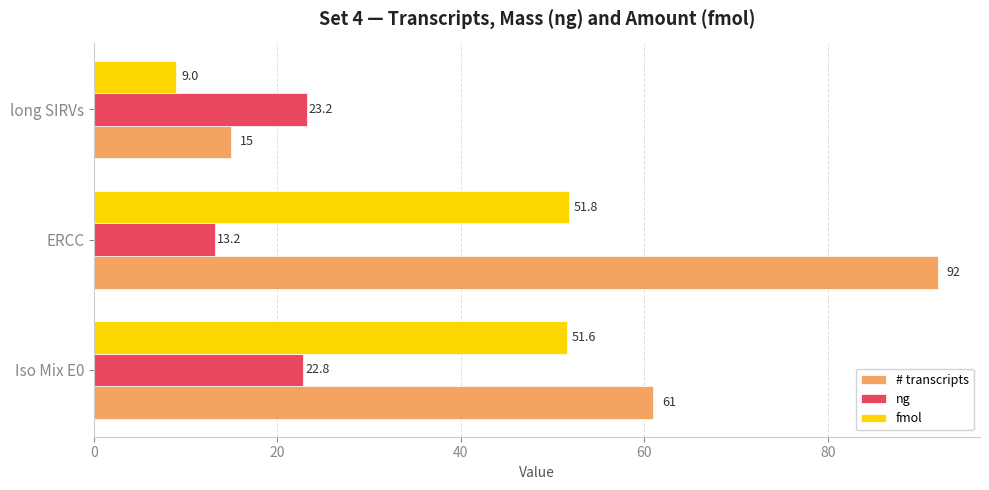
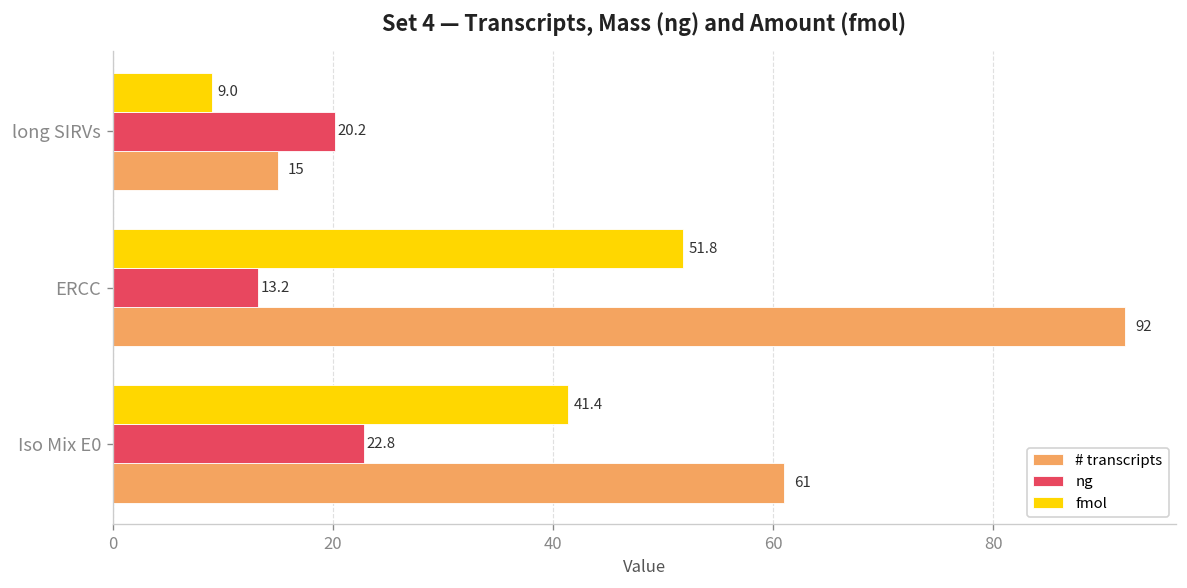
  {
    "# transcripts": {
      "long SIRVs": 15,
      "ERCC": 92,
      "Iso Mix E0": 61
    },
    "ng": {
-     "long SIRVs": 23.2,
+     "long SIRVs": 20.2,
      "ERCC": 13.2,
      "Iso Mix E0": 22.8
    },
    "fmol": {
      "long SIRVs": 9.0,
      "ERCC": 51.8,
-     "Iso Mix E0": 51.6
+     "Iso Mix E0": 41.4
    }
  }
